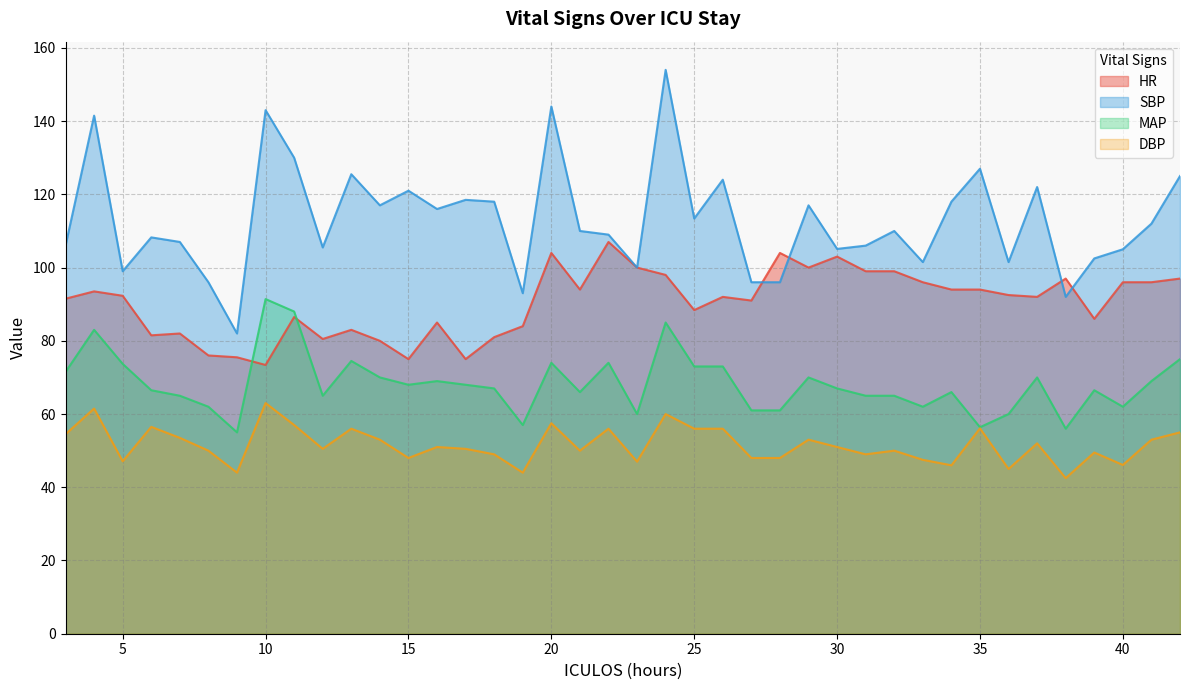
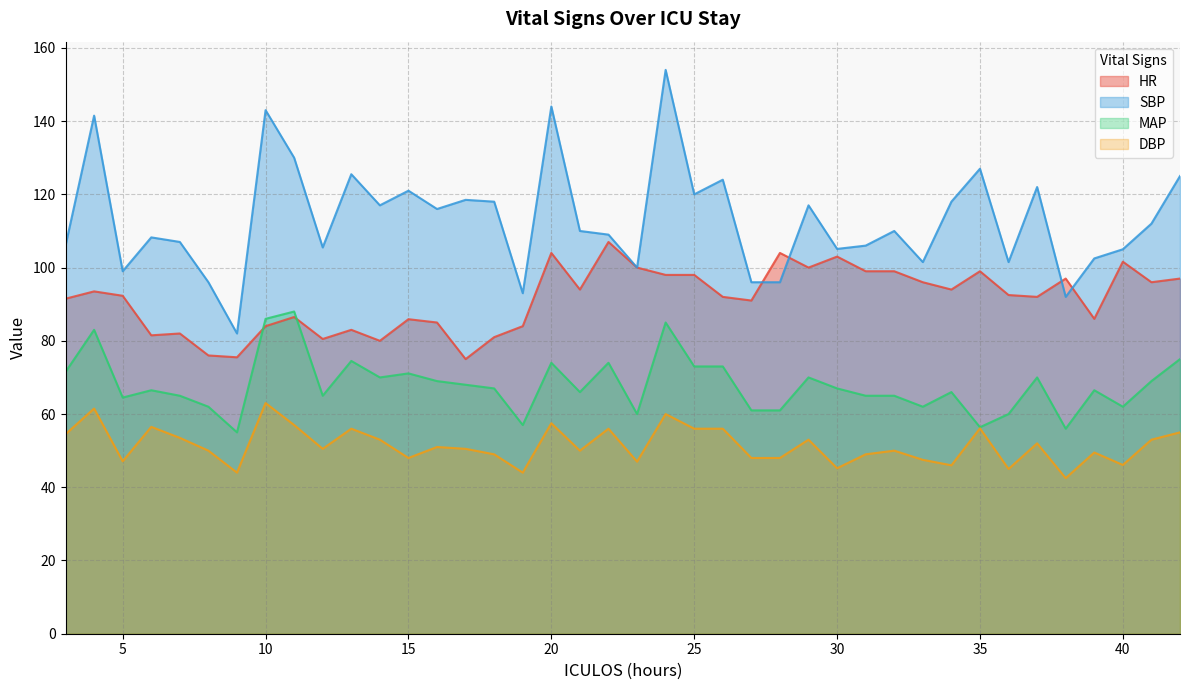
  {
    "HR": {
      "5": 92,
-     "10": 73,
-     "15": 75,
+     "10": 84,
+     "15": 86,
      "20": 104,
-     "25": 88,
+     "25": 98,
      "30": 103,
-     "35": 94,
-     "40": 96
+     "35": 99,
+     "40": 102
    },
    "SBP": {
      "5": 99,
      "10": 143,
      "15": 121,
      "20": 144,
-     "25": 113,
+     "25": 120,
      "30": 105,
      "35": 127,
      "40": 105
    },
    "MAP": {
-     "5": 74,
-     "10": 91,
-     "15": 68,
+     "5": 65,
+     "10": 86,
+     "15": 71,
      "20": 74,
      "25": 73,
      "30": 67,
      "40": 62
    },
    "DBP": {
      "5": 47,
      "10": 63,
      "15": 48,
      "20": 58,
      "25": 56,
-     "30": 51,
+     "30": 45,
      "40": 46
    }
  }
